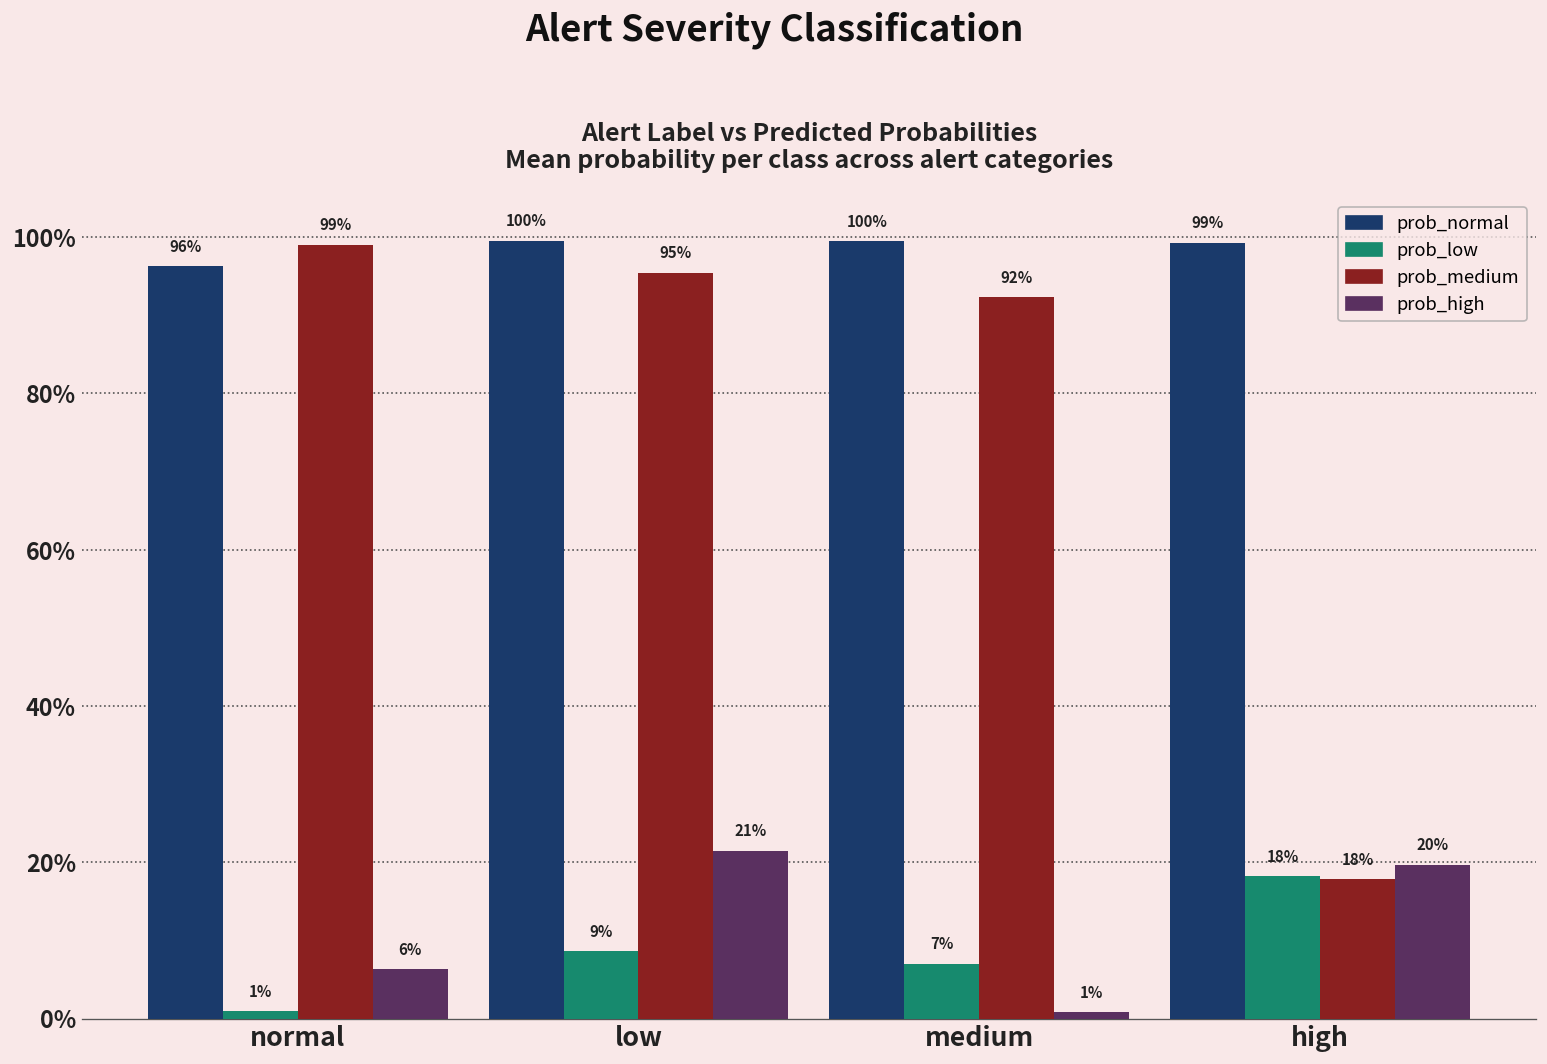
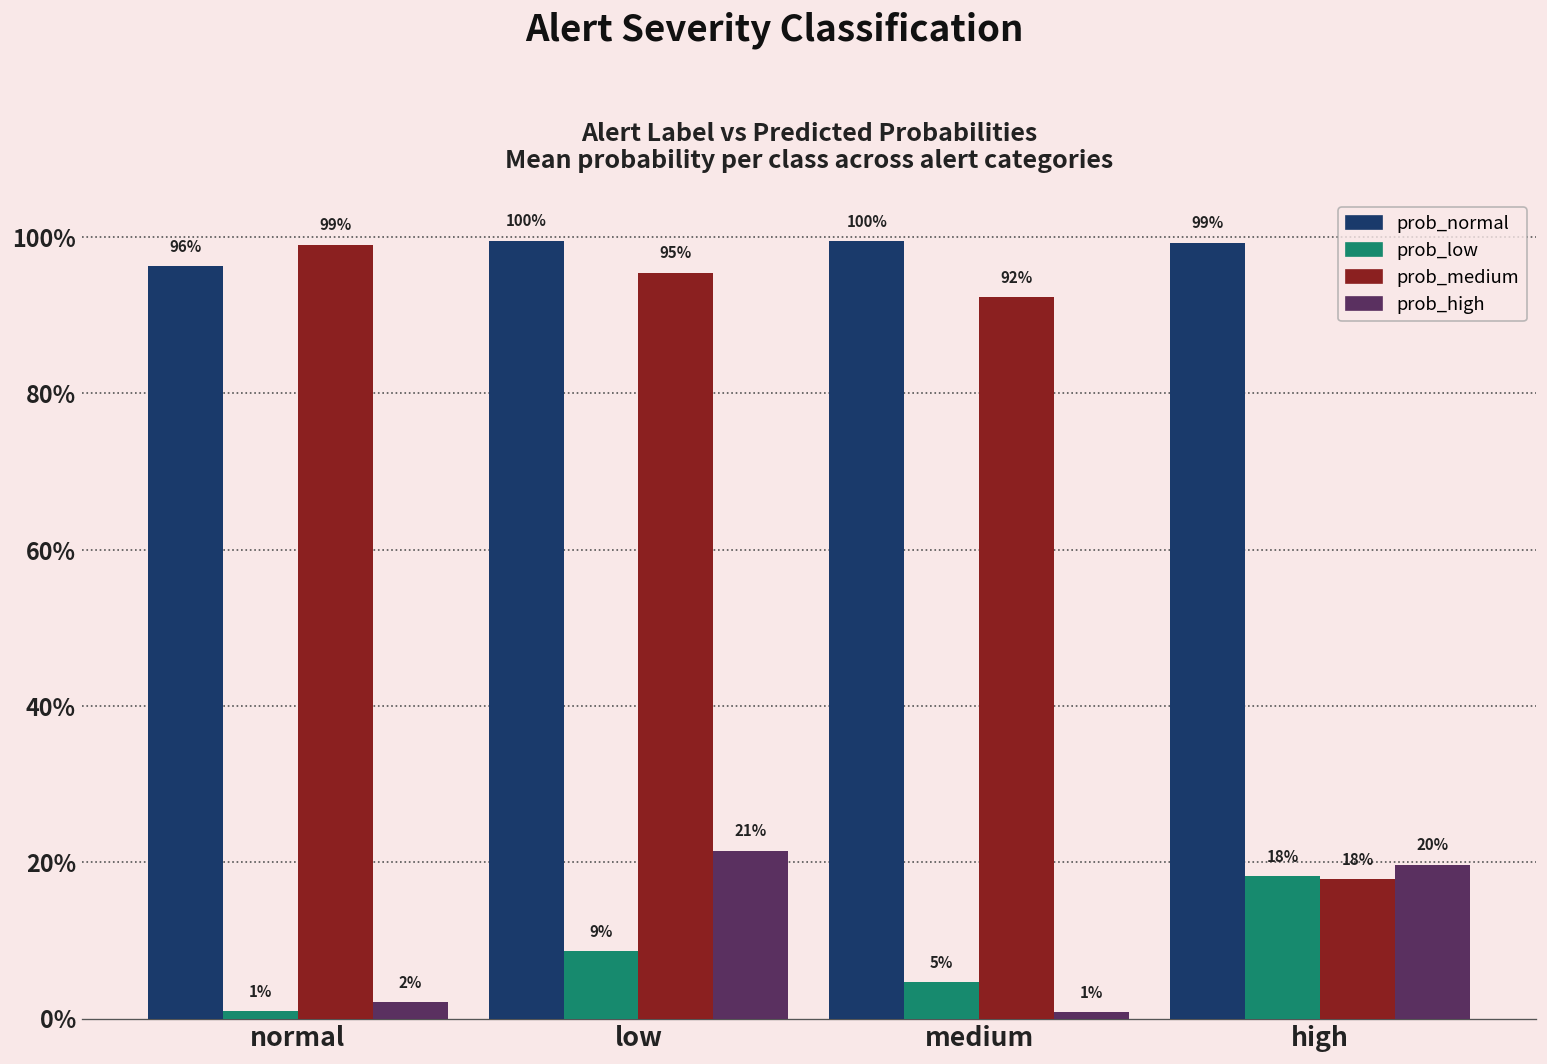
  {
    "prob_normal": {
      "normal": "96%",
      "low": "100%",
      "medium": "100%",
      "high": "99%"
    },
    "prob_low": {
      "normal": "1%",
      "low": "9%",
-     "medium": "7%",
+     "medium": "5%",
      "high": "18%"
    },
    "prob_medium": {
      "normal": "99%",
      "low": "95%",
      "medium": "92%",
      "high": "18%"
    },
    "prob_high": {
-     "normal": "6%",
+     "normal": "2%",
      "low": "21%",
      "medium": "1%",
      "high": "20%"
    }
  }
